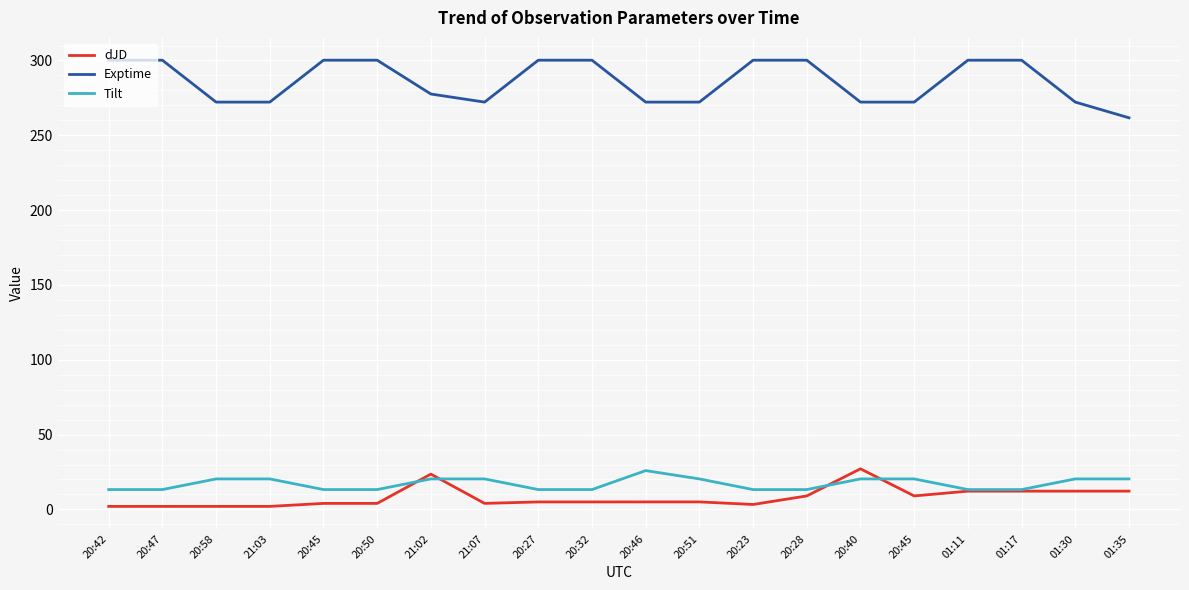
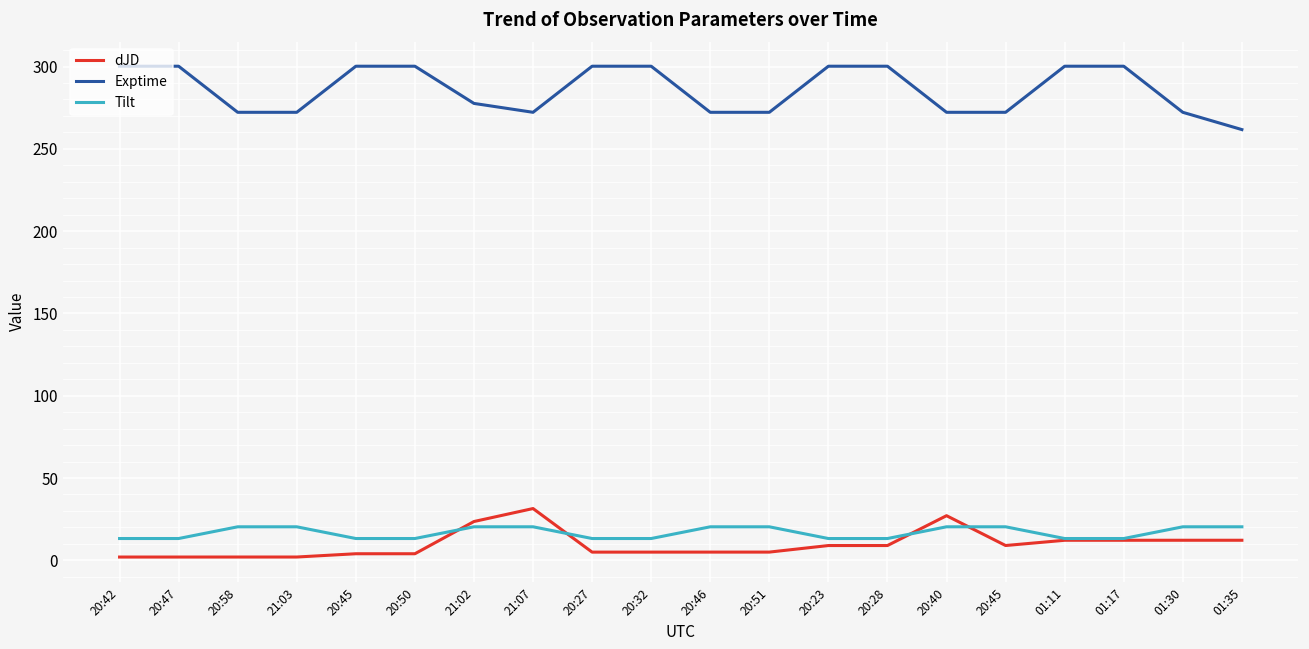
  {
    "dJD": {
      "20:42": 2,
      "20:47": 2,
      "20:58": 2,
      "21:03": 2,
      "20:50": 4,
      "21:02": 24,
-     "21:07": 4,
+     "21:07": 31,
      "20:27": 5,
      "20:32": 5,
      "20:46": 5,
      "20:51": 5,
-     "20:23": 3,
+     "20:23": 9,
      "20:28": 9,
      "20:40": 27,
      "01:30": 12,
      "01:35": 12
    },
    "Exptime": {
      "20:47": 300,
      "20:58": 272,
      "21:03": 272,
      "20:50": 300,
      "21:02": 278,
      "21:07": 272,
      "20:27": 300,
      "20:32": 300,
      "20:46": 272,
      "20:51": 272,
      "20:23": 300,
      "20:28": 300,
      "20:40": 272,
      "01:11": 300,
      "01:17": 300,
      "01:30": 272,
      "01:35": 262
    },
    "Tilt": {
      "20:42": 13,
      "20:47": 13,
      "20:58": 20,
      "21:03": 20,
      "20:50": 13,
      "21:02": 20,
      "21:07": 20,
      "20:27": 13,
      "20:32": 13,
-     "20:46": 26,
+     "20:46": 20,
      "20:51": 20,
      "20:23": 13,
      "20:28": 13,
      "20:40": 20,
      "01:30": 20,
      "01:35": 20
    }
  }
